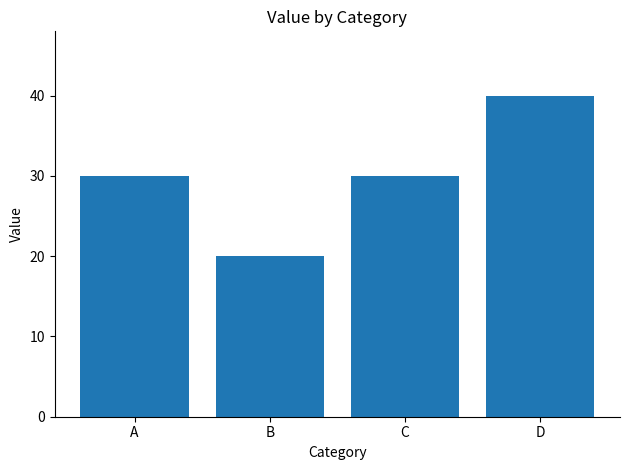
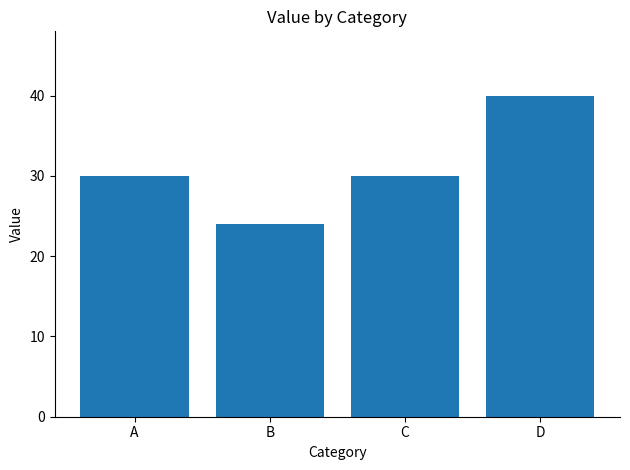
  {
    "A": 30,
-   "B": 20,
+   "B": 24,
    "C": 30,
    "D": 40
  }
